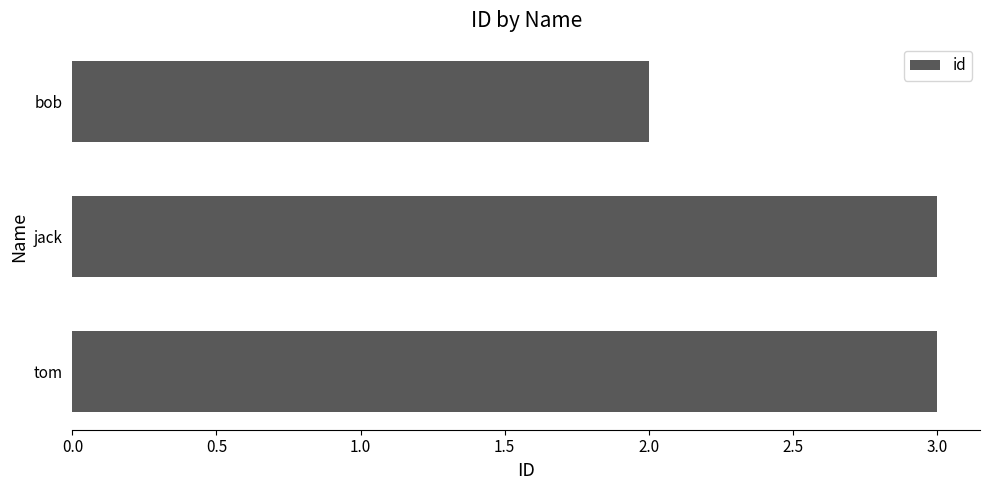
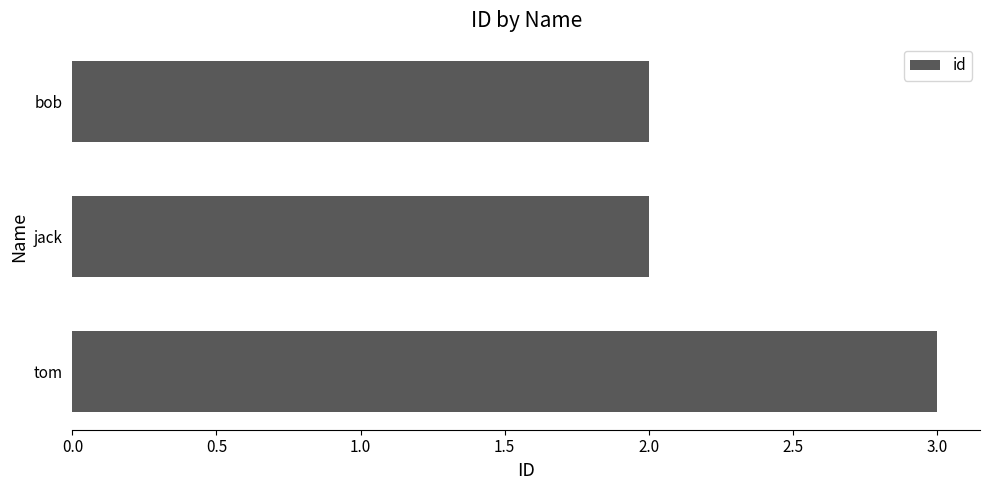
  {
    "bob": 2,
-   "jack": 3,
+   "jack": 2,
    "tom": 3
  }
